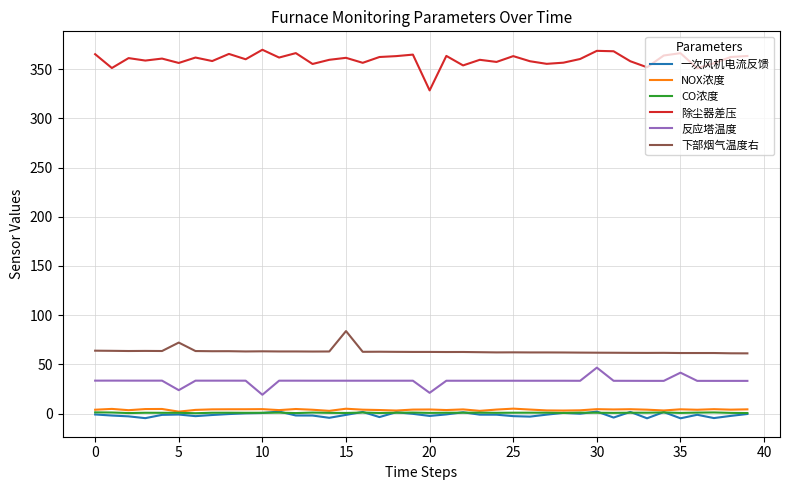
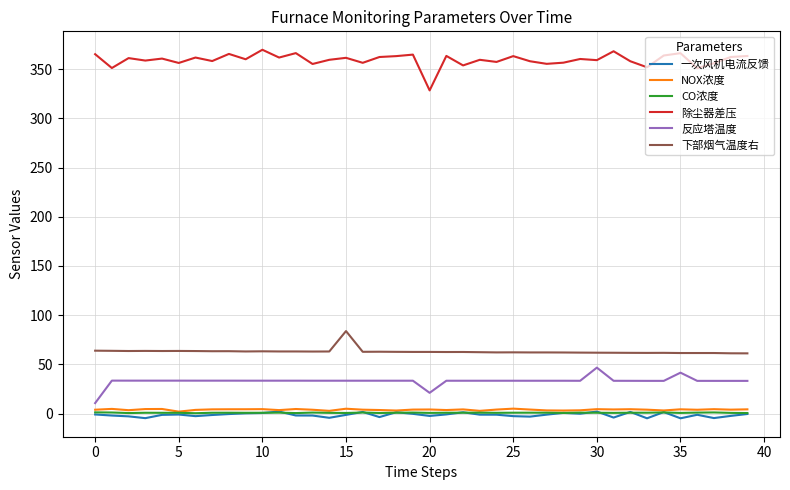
  {
    "一次风机电流反馈": {
      "20": 0,
      "25": 0,
      "35": 0
    },
    "NOX浓度": {
      "0": 0,
      "10": 0,
      "15": 10,
      "20": 0,
      "25": 10,
      "35": 0
    },
    "CO浓度": {
      "20": 0,
      "25": 0,
      "35": 0
    },
    "除尘器差压": {
      "0": 370,
      "5": 360,
      "10": 370,
      "15": 360,
      "20": 330,
      "25": 360,
-     "30": 370
+     "30": 360
    },
    "反应塔温度": {
-     "0": 30,
-     "5": 20,
-     "10": 20,
+     "0": 10,
+     "5": 30,
+     "10": 30,
      "15": 30,
      "20": 20,
      "25": 30,
      "30": 50,
      "35": 40
    },
    "下部烟气温度右": {
      "0": 60,
-     "5": 70,
+     "5": 60,
      "10": 60,
      "15": 80,
      "20": 60,
      "25": 60,
      "30": 60,
      "35": 60
    }
  }
